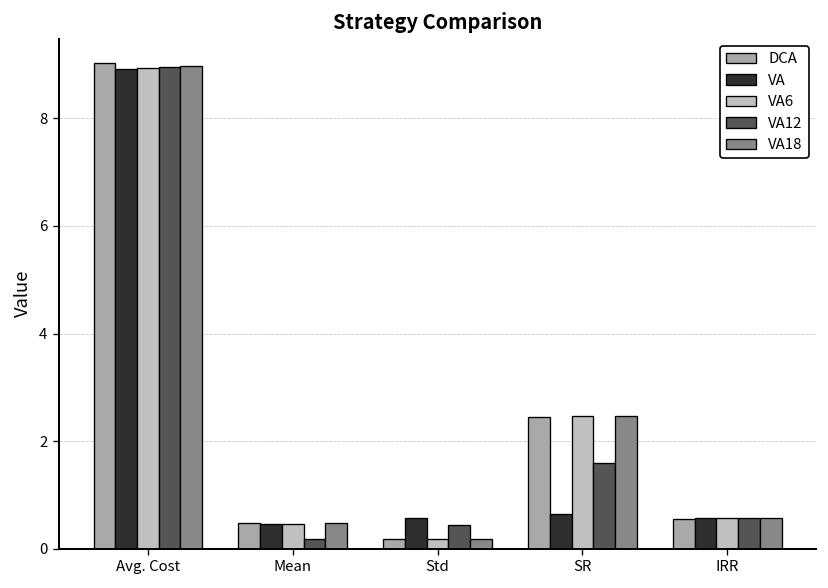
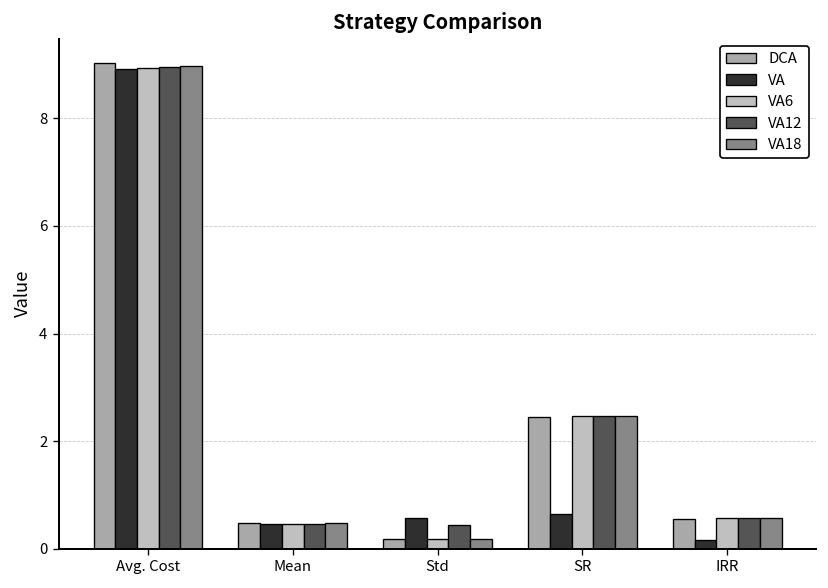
  {
    "VA": {
      "Avg. Cost": 8.9,
      "Mean": 0.5,
      "Std": 0.6,
      "SR": 0.6,
-     "IRR": 0.6
+     "IRR": 0.2
    },
    "VA12": {
      "Avg. Cost": 9.0,
-     "Mean": 0.2,
+     "Mean": 0.5,
      "Std": 0.4,
-     "SR": 1.6,
+     "SR": 2.5,
      "IRR": 0.6
    }
  }
